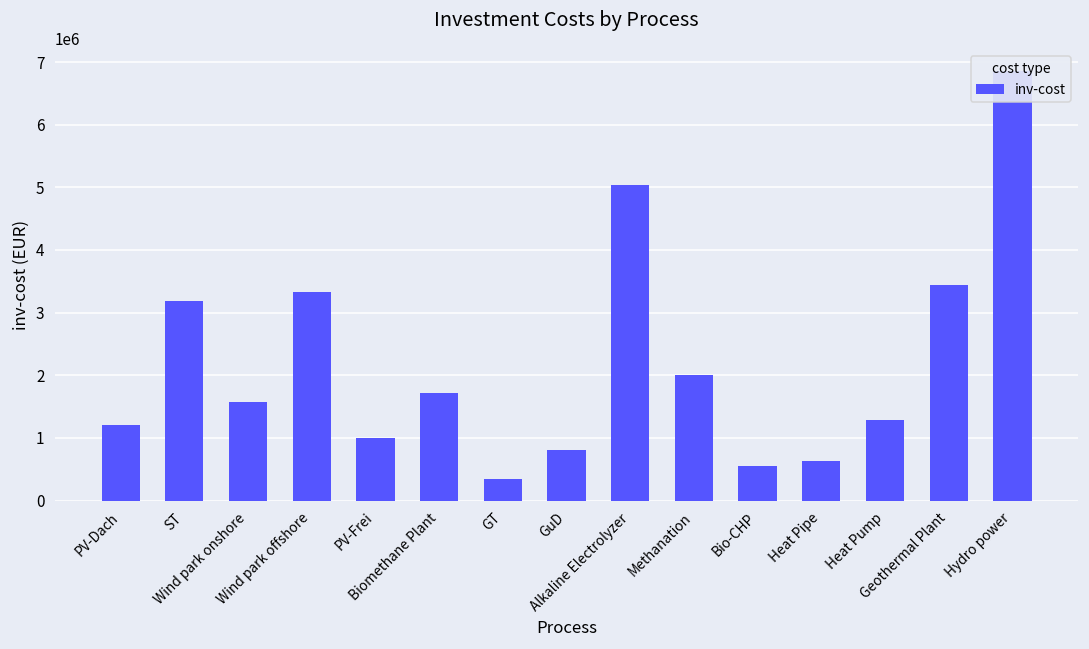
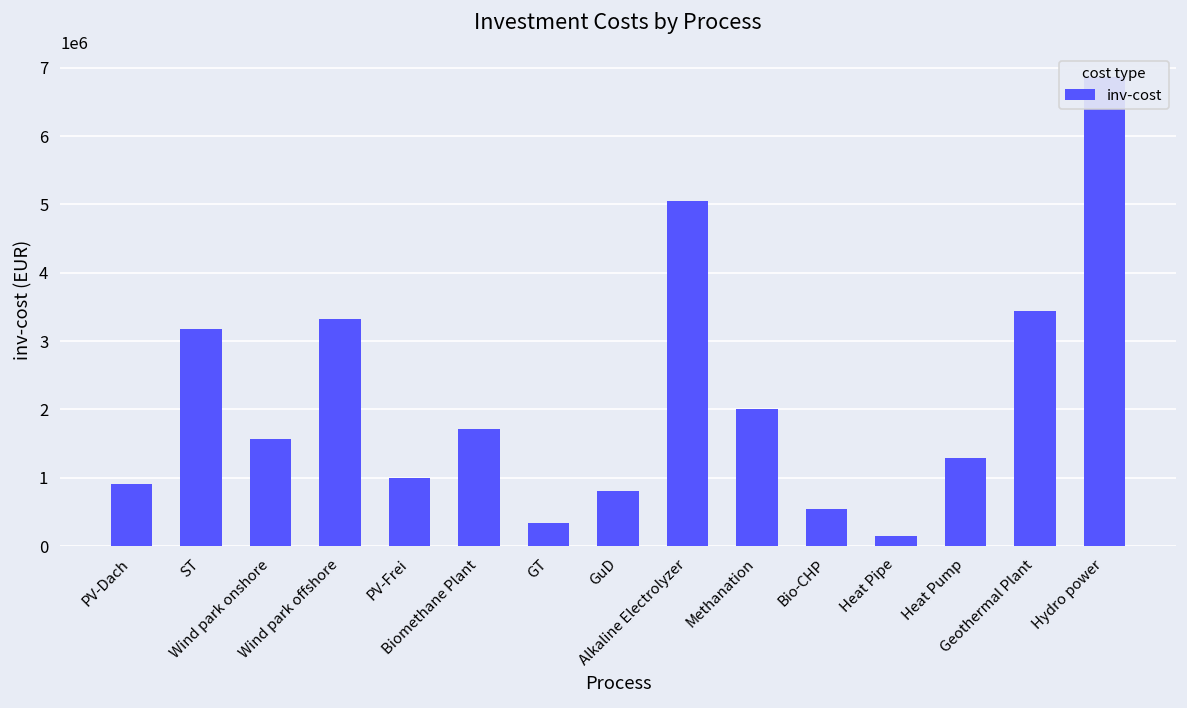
  {
-   "PV-Dach": 1200000,
+   "PV-Dach": 900000,
    "ST": 3200000,
    "Wind park onshore": 1600000,
    "Wind park offshore": 3300000,
    "PV-Frei": 1000000,
    "Biomethane Plant": 1700000,
    "GT": 300000,
    "GuD": 800000,
    "Alkaline Electrolyzer": 5000000,
    "Methanation": 2000000,
    "Bio-CHP": 500000,
-   "Heat Pipe": 600000,
+   "Heat Pipe": 100000,
    "Heat Pump": 1300000,
    "Geothermal Plant": 3400000
  }
